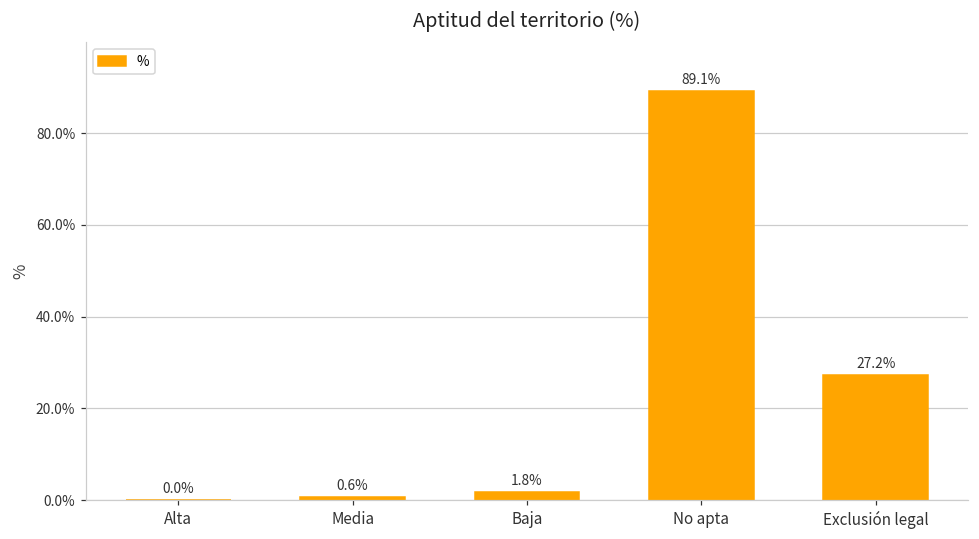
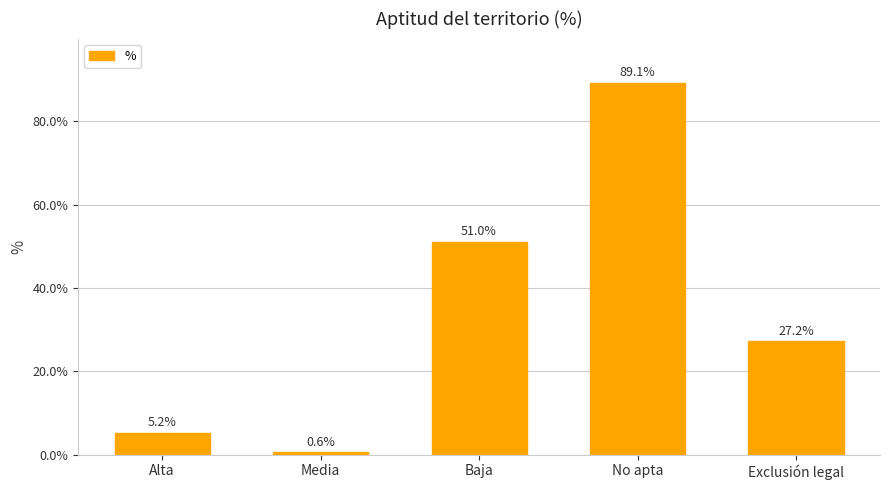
  {
-   "Alta": "0.0%",
+   "Alta": "5.2%",
    "Media": "0.6%",
-   "Baja": "1.8%",
+   "Baja": "51.0%",
    "No apta": "89.1%",
    "Exclusión legal": "27.2%"
  }
